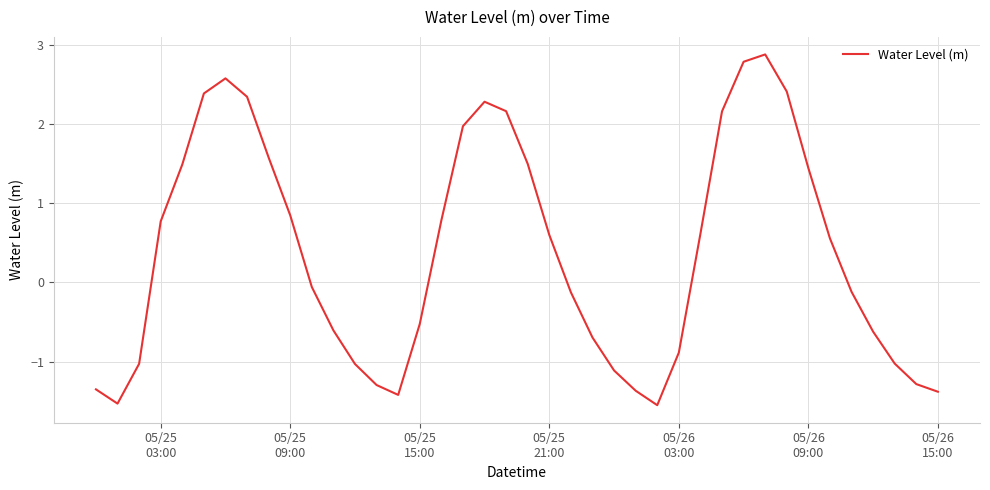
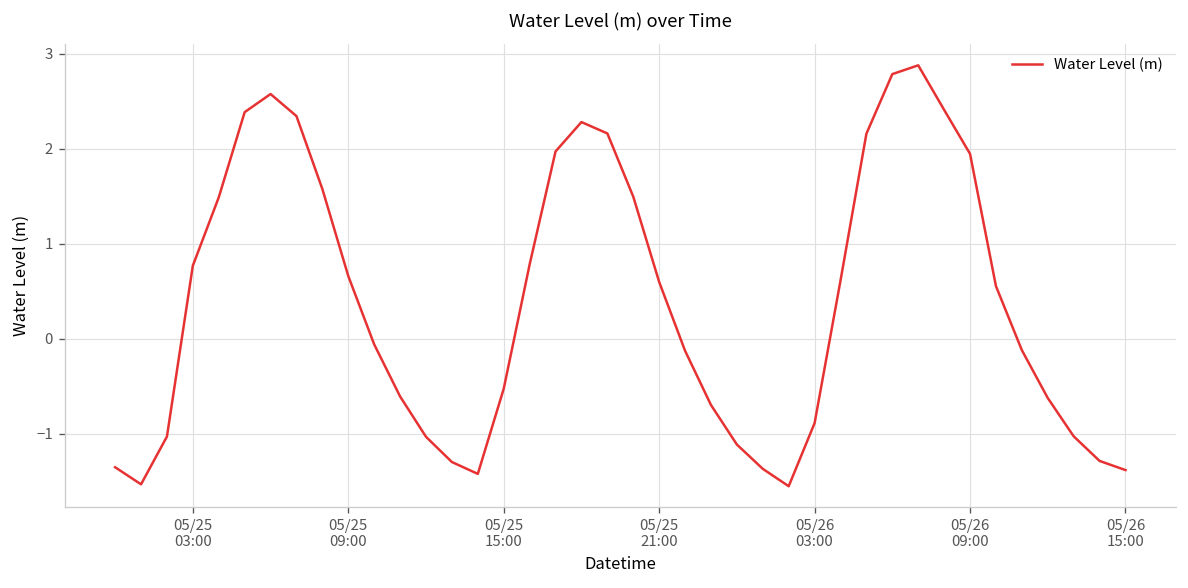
  {
    "05/25 03:00": 0.8,
-   "05/25 09:00": 0.8,
+   "05/25 09:00": 0.7,
    "05/25 15:00": -0.5,
    "05/25 21:00": 0.6,
    "05/26 03:00": -0.9,
-   "05/26 09:00": 1.4,
+   "05/26 09:00": 1.9,
    "05/26 15:00": -1.4
  }
